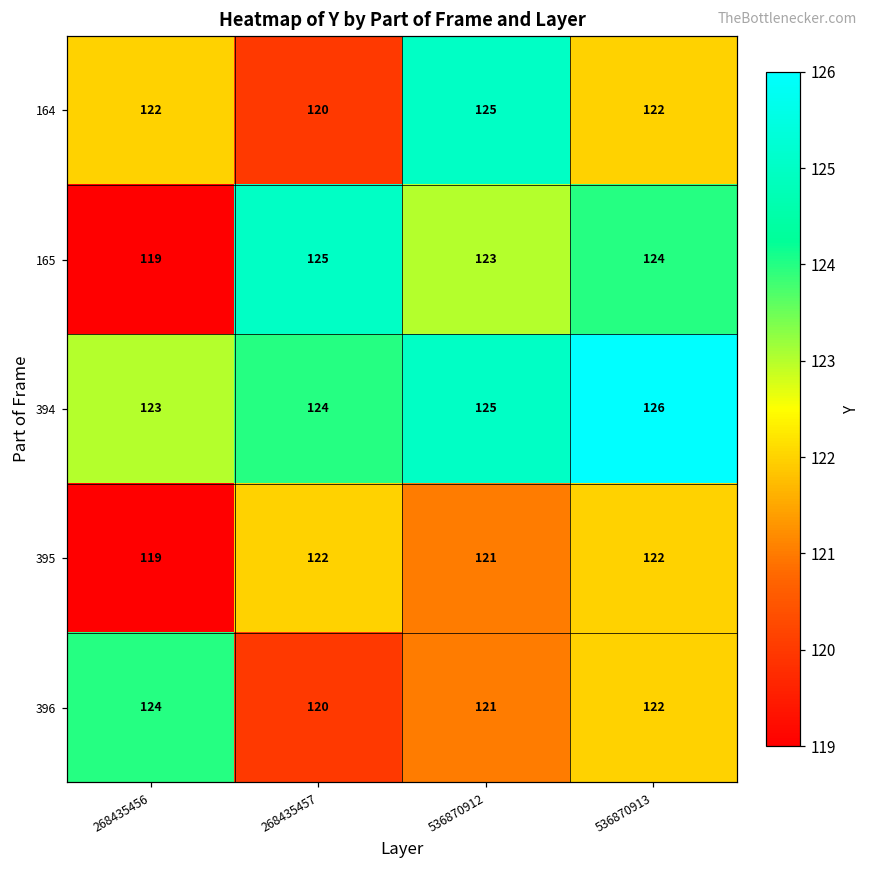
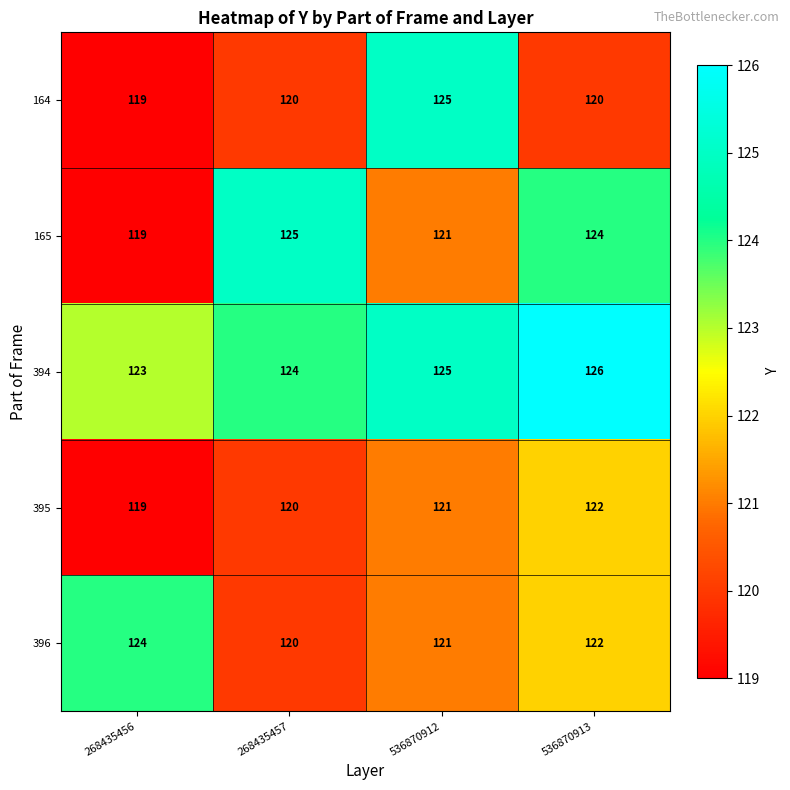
  {
    "164": {
-     "268435456": 122,
+     "268435456": 119,
      "268435457": 120,
      "536870912": 125,
-     "536870913": 122
+     "536870913": 120
    },
    "165": {
      "268435456": 119,
      "268435457": 125,
-     "536870912": 123,
+     "536870912": 121,
      "536870913": 124
    },
    "394": {
      "268435456": 123,
      "268435457": 124,
      "536870912": 125,
      "536870913": 126
    },
    "395": {
      "268435456": 119,
-     "268435457": 122,
+     "268435457": 120,
      "536870912": 121,
      "536870913": 122
    },
    "396": {
      "268435456": 124,
      "268435457": 120,
      "536870912": 121,
      "536870913": 122
    }
  }
